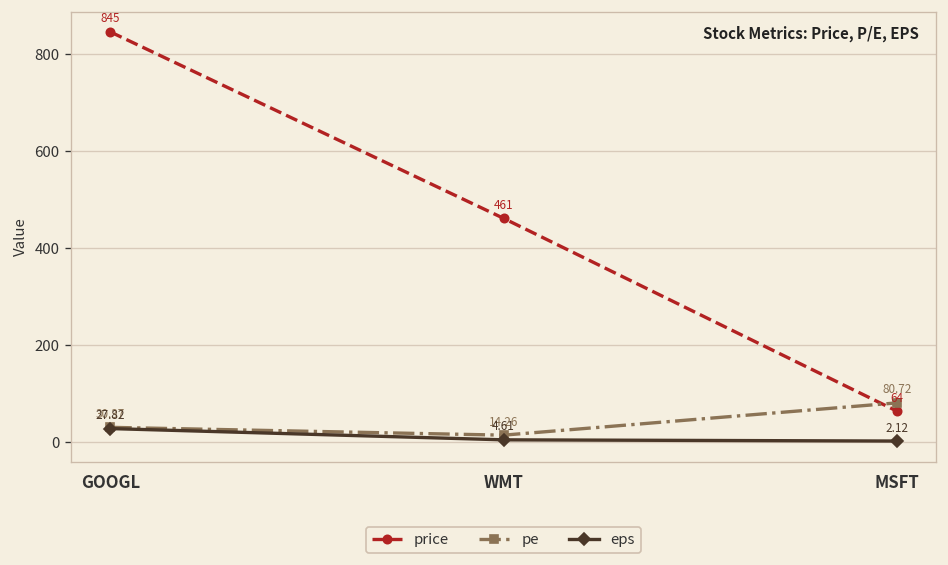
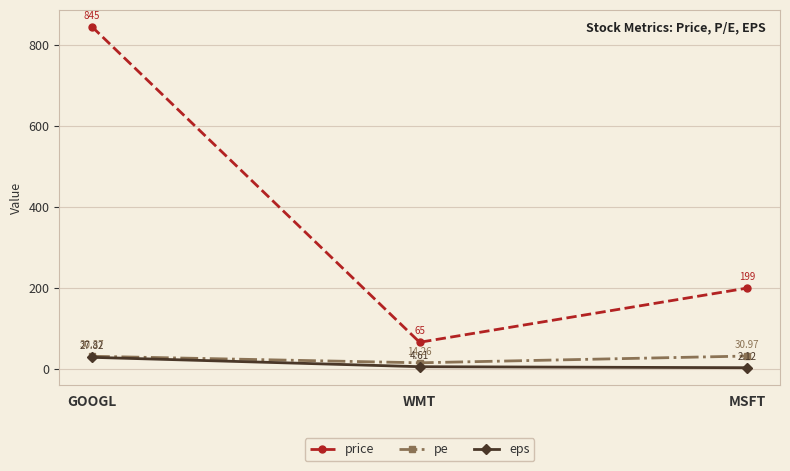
  {
    "price": {
      "GOOGL": 845,
-     "WMT": 461,
-     "MSFT": 64
+     "WMT": 65,
+     "MSFT": 199
    },
    "pe": {
-     "MSFT": 80.72
+     "MSFT": 30.97
    },
    "eps": {
      "MSFT": 2.12
    }
  }
